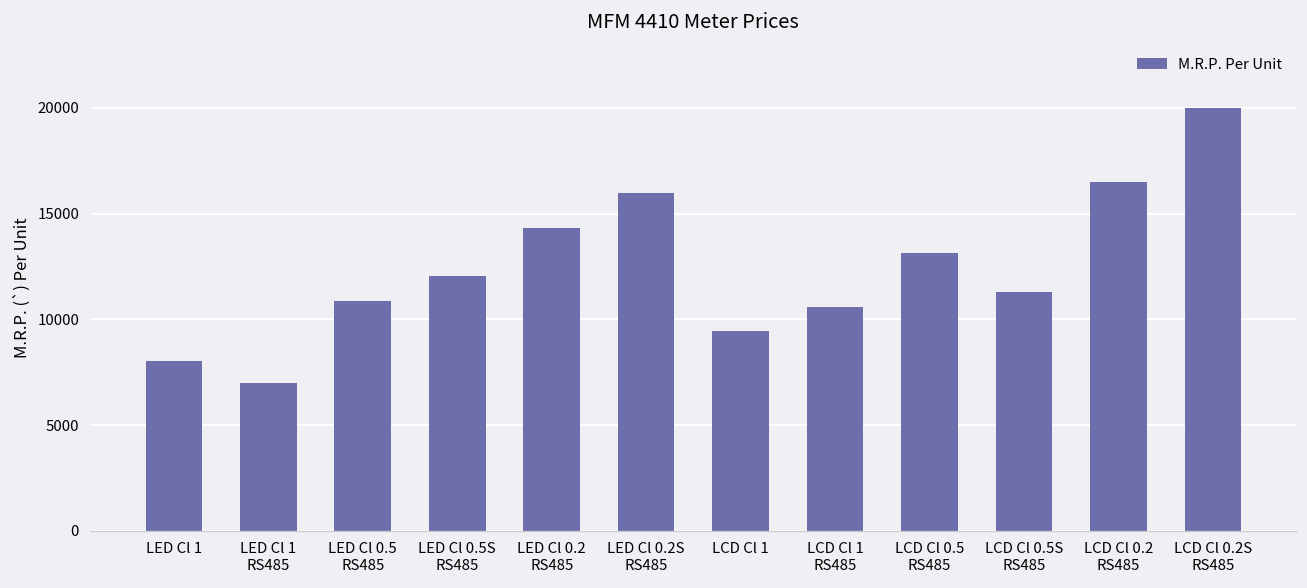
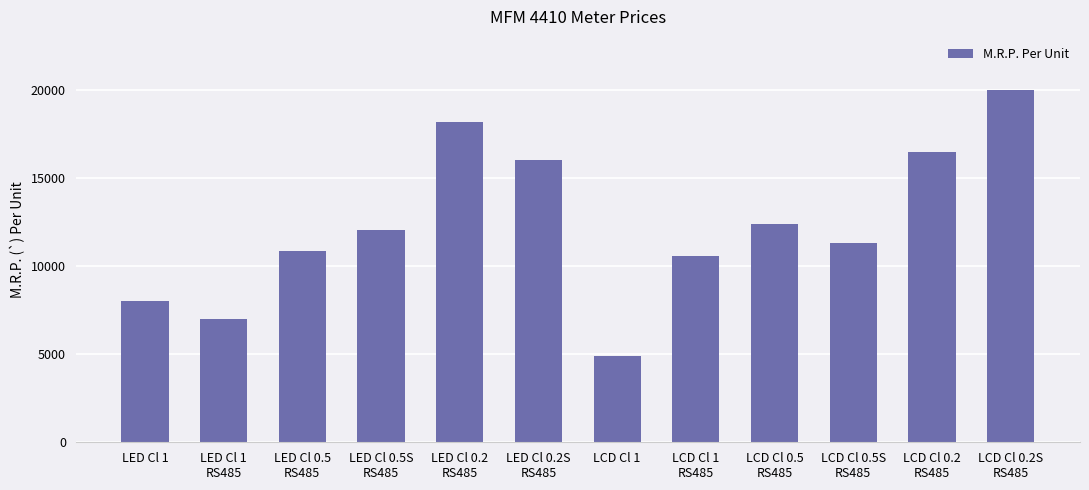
  {
    "LED Cl 1": 8000,
    "LED Cl 1 RS485": 7000,
    "LED Cl 0.5 RS485": 10900,
    "LED Cl 0.5S RS485": 12000,
-   "LED Cl 0.2 RS485": 14300,
+   "LED Cl 0.2 RS485": 18200,
    "LED Cl 0.2S RS485": 16000,
-   "LCD Cl 1": 9400,
+   "LCD Cl 1": 4900,
    "LCD Cl 1 RS485": 10600,
-   "LCD Cl 0.5 RS485": 13200,
+   "LCD Cl 0.5 RS485": 12400,
    "LCD Cl 0.5S RS485": 11300,
    "LCD Cl 0.2 RS485": 16500,
    "LCD Cl 0.2S RS485": 20000
  }
